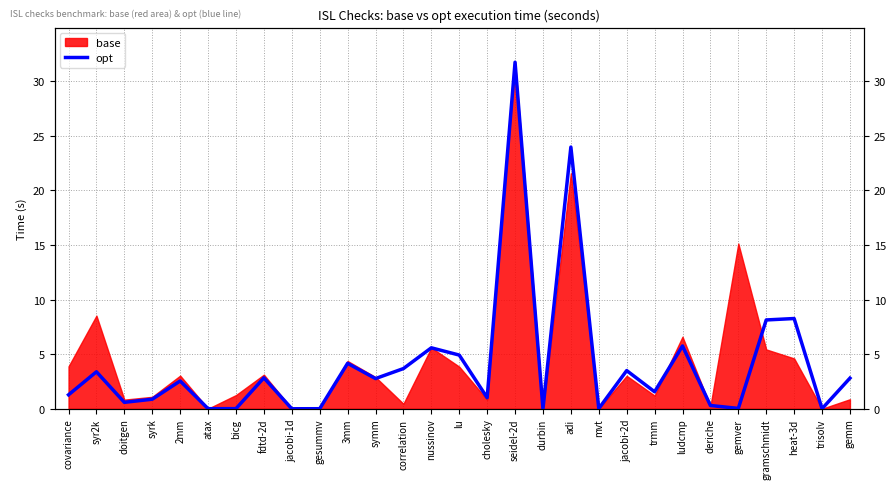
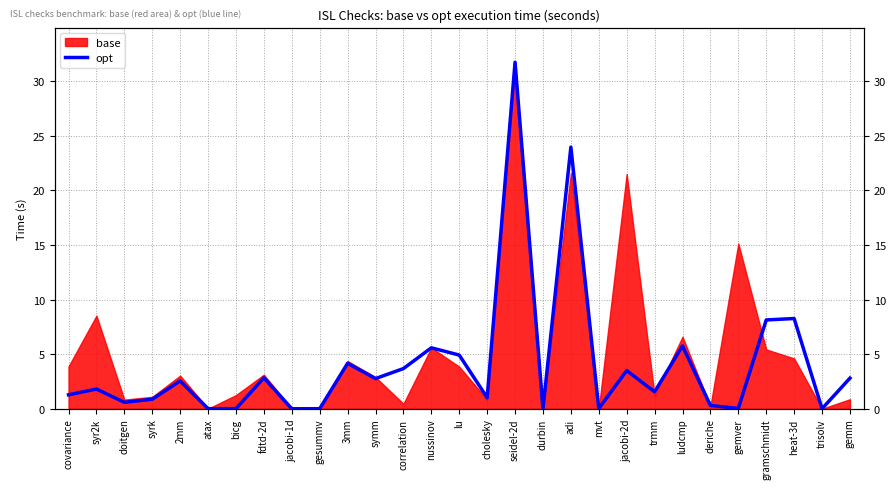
  {
    "opt": {
      "covariance": 1.3,
-     "syr2k": 3.4,
+     "syr2k": 1.8,
      "doitgen": 0.6,
      "2mm": 2.5,
      "bicg": 0.0,
      "fdtd-2d": 2.8,
      "correlation": 3.7,
      "lu": 4.9,
      "adi": 24.0,
      "jacobi-2d": 3.5,
      "trmm": 1.6,
      "ludcmp": 5.8,
      "gemver": 0.0,
      "gramschmidt": 8.1,
      "heat-3d": 8.3,
      "gemm": 2.8
    },
    "base": {
      "covariance": 3.9,
      "syr2k": 8.5,
      "doitgen": 0.8,
      "2mm": 3.0,
      "bicg": 1.3,
      "fdtd-2d": 3.1,
      "correlation": 0.5,
      "lu": 3.9,
      "adi": 21.6,
-     "jacobi-2d": 3.0,
+     "jacobi-2d": 21.5,
      "trmm": 1.2,
      "ludcmp": 6.6,
      "gemver": 15.1,
      "gramschmidt": 5.4,
      "heat-3d": 4.6,
      "gemm": 0.9
    }
  }
